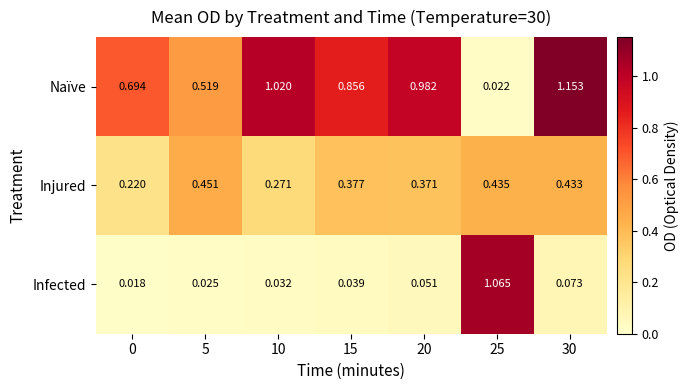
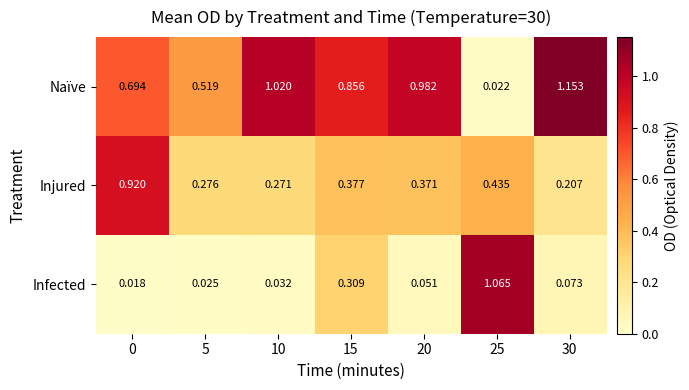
  {
    "Naïve": {
      "0": 0.694,
      "5": 0.519,
      "10": 1.020,
      "15": 0.856,
      "20": 0.982,
      "25": 0.022,
      "30": 1.153
    },
    "Injured": {
-     "0": 0.220,
-     "5": 0.451,
+     "0": 0.920,
+     "5": 0.276,
      "10": 0.271,
      "15": 0.377,
      "20": 0.371,
      "25": 0.435,
-     "30": 0.433
+     "30": 0.207
    },
    "Infected": {
      "0": 0.018,
      "5": 0.025,
      "10": 0.032,
-     "15": 0.039,
+     "15": 0.309,
      "20": 0.051,
      "25": 1.065,
      "30": 0.073
    }
  }
